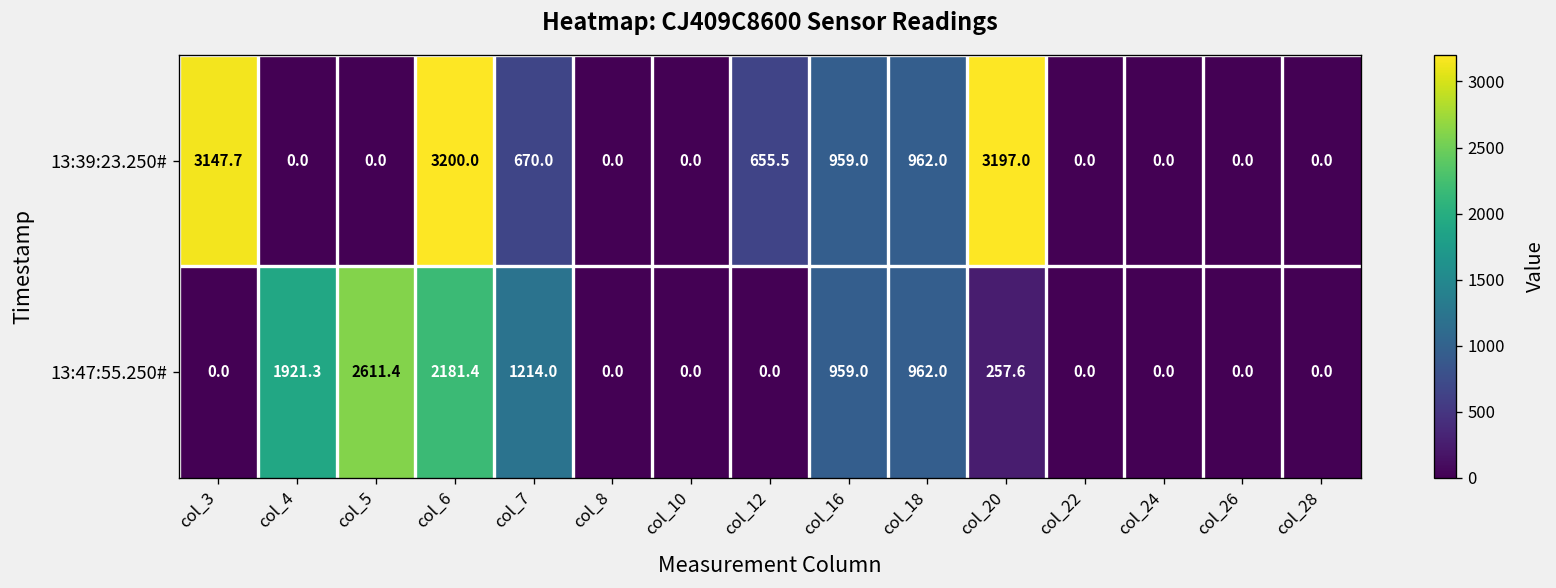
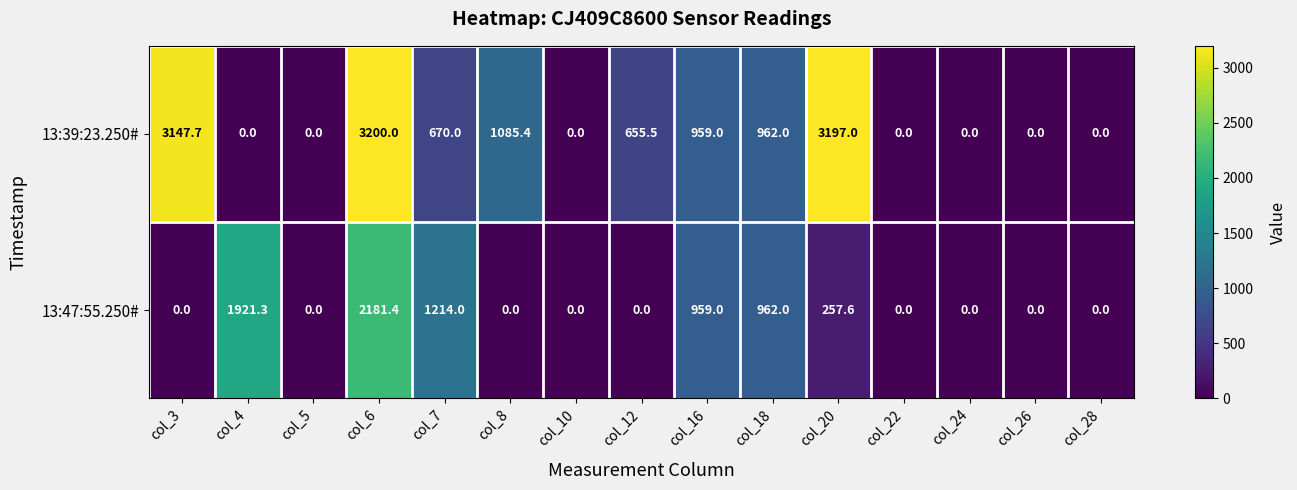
  {
    "13:39:23.250#": {
      "col_3": 3147.7,
      "col_4": 0.0,
      "col_5": 0.0,
      "col_6": 3200.0,
      "col_7": 670.0,
-     "col_8": 0.0,
+     "col_8": 1085.4,
      "col_10": 0.0,
      "col_12": 655.5,
      "col_16": 959.0,
      "col_18": 962.0,
      "col_20": 3197.0,
      "col_22": 0.0,
      "col_24": 0.0,
      "col_26": 0.0,
      "col_28": 0.0
    },
    "13:47:55.250#": {
      "col_3": 0.0,
      "col_4": 1921.3,
-     "col_5": 2611.4,
+     "col_5": 0.0,
      "col_6": 2181.4,
      "col_7": 1214.0,
      "col_8": 0.0,
      "col_10": 0.0,
      "col_12": 0.0,
      "col_16": 959.0,
      "col_18": 962.0,
      "col_20": 257.6,
      "col_22": 0.0,
      "col_24": 0.0,
      "col_26": 0.0,
      "col_28": 0.0
    }
  }
